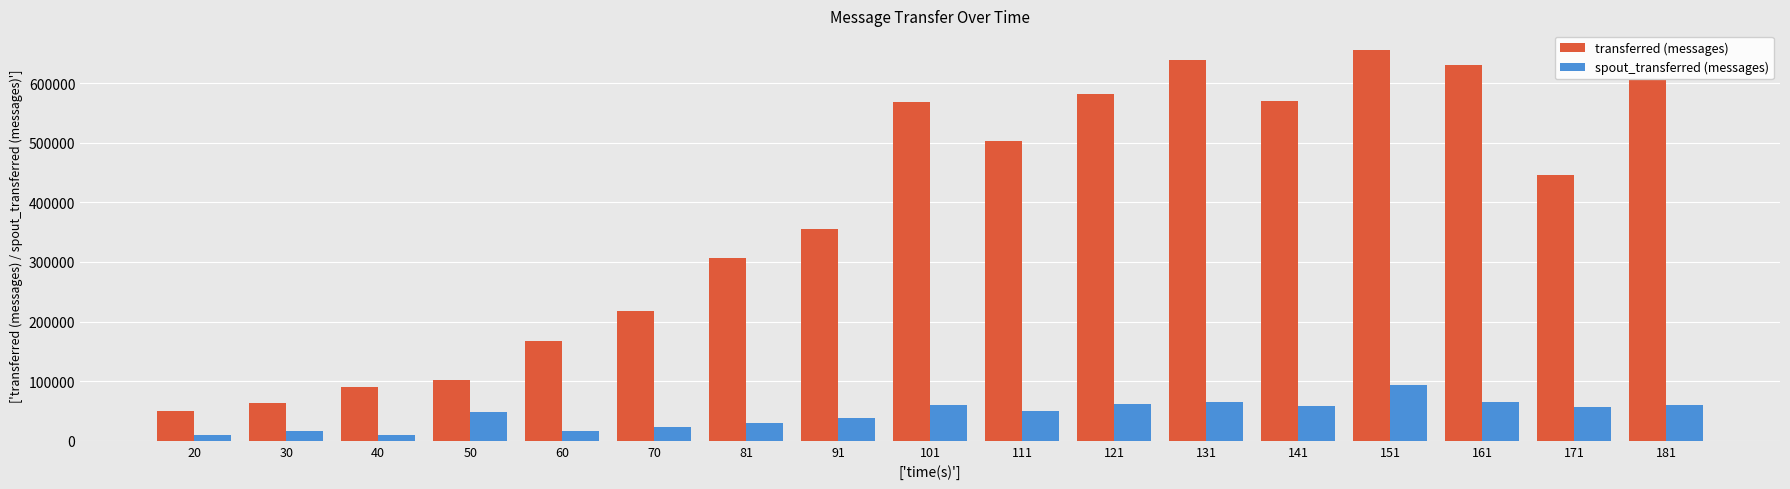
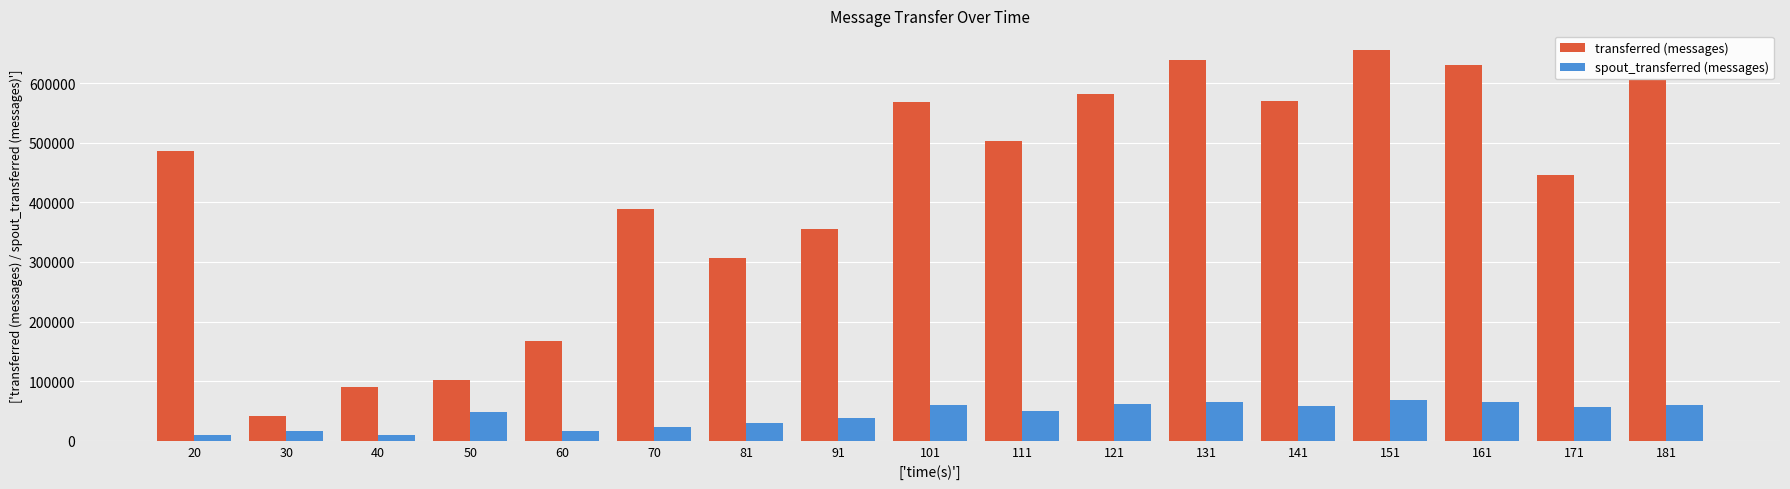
  {
    "transferred (messages)": {
-     "20": 50000,
-     "30": 60000,
+     "20": 490000,
+     "30": 40000,
      "40": 90000,
      "50": 100000,
      "60": 170000,
-     "70": 220000,
+     "70": 390000,
      "81": 310000,
      "91": 360000,
      "101": 570000,
      "111": 500000,
      "121": 580000,
      "131": 640000,
      "141": 570000,
      "151": 660000,
      "161": 630000,
      "171": 450000,
      "181": 610000
    },
    "spout_transferred (messages)": {
      "20": 10000,
      "30": 20000,
      "40": 10000,
      "50": 50000,
      "60": 20000,
      "70": 20000,
      "81": 30000,
      "91": 40000,
      "101": 60000,
      "111": 50000,
      "121": 60000,
      "131": 70000,
      "141": 60000,
-     "151": 90000,
+     "151": 70000,
      "161": 60000,
      "171": 60000,
      "181": 60000
    }
  }
